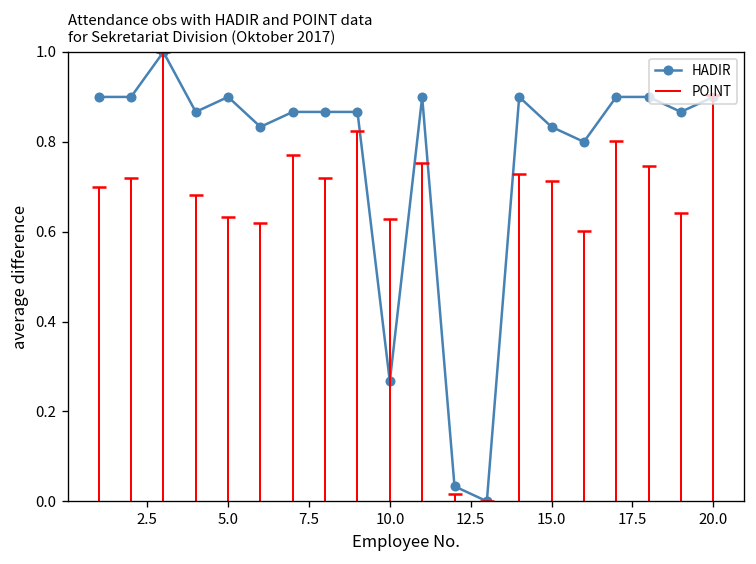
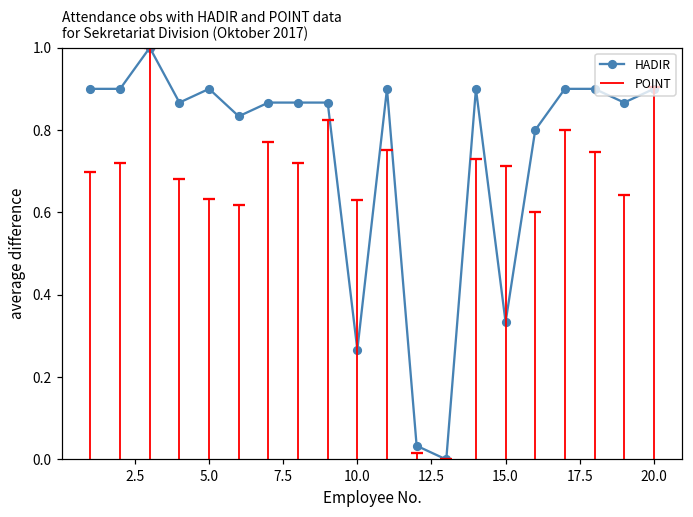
  {
    "HADIR": {
      "5.0": 0.90,
      "10.0": 0.27,
-     "15.0": 0.83
+     "15.0": 0.33
    }
  }
